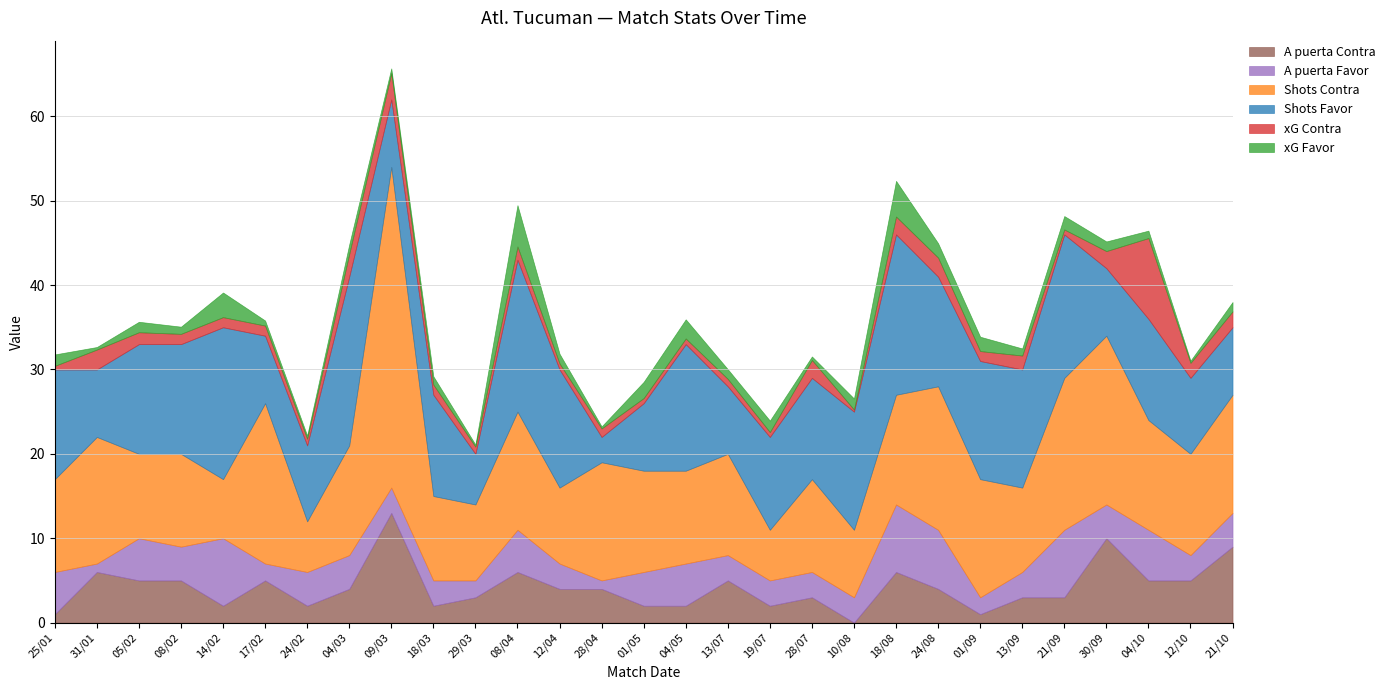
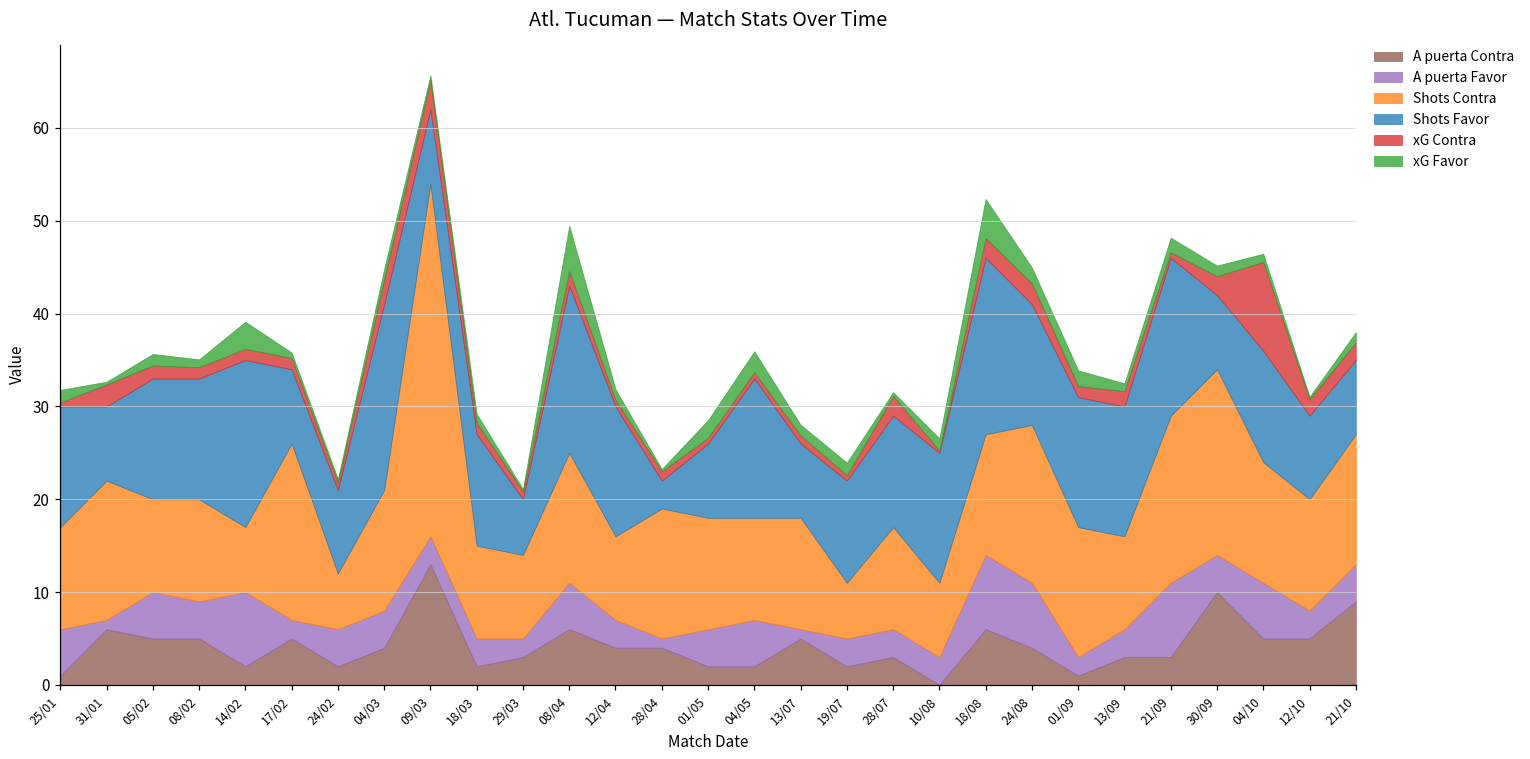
  {
    "A puerta Contra": {
      "25/01": 1,
      "31/01": 6,
      "05/02": 5,
      "08/02": 5,
      "14/02": 2,
      "17/02": 5,
      "24/02": 2,
      "04/03": 4,
      "09/03": 13,
      "18/03": 2,
      "29/03": 3,
      "08/04": 6,
      "12/04": 4,
      "28/04": 4,
      "01/05": 2,
      "04/05": 2,
      "13/07": 5,
      "19/07": 2,
      "28/07": 3,
      "10/08": 0,
      "18/08": 6,
      "24/08": 4,
      "01/09": 1,
      "13/09": 3,
      "21/09": 3,
      "30/09": 10,
      "04/10": 5,
      "12/10": 5,
      "21/10": 9
    },
    "A puerta Favor": {
      "25/01": 5,
      "31/01": 1,
      "05/02": 5,
      "08/02": 4,
      "14/02": 8,
      "17/02": 2,
      "24/02": 4,
      "04/03": 4,
      "09/03": 3,
      "18/03": 3,
      "29/03": 2,
      "08/04": 5,
      "12/04": 3,
      "28/04": 1,
      "01/05": 4,
      "04/05": 5,
-     "13/07": 3,
+     "13/07": 1,
      "19/07": 3,
      "28/07": 3,
      "10/08": 3,
      "18/08": 8,
      "24/08": 7,
      "01/09": 2,
      "13/09": 3,
      "21/09": 8,
      "30/09": 4,
      "04/10": 6,
      "12/10": 3,
      "21/10": 4
    },
    "Shots Contra": {
      "25/01": 11,
      "31/01": 15,
      "05/02": 10,
      "08/02": 11,
      "14/02": 7,
      "17/02": 19,
      "24/02": 6,
      "04/03": 13,
      "09/03": 38,
      "18/03": 10,
      "29/03": 9,
      "08/04": 14,
      "12/04": 9,
      "28/04": 14,
      "01/05": 12,
      "04/05": 11,
      "13/07": 12,
      "19/07": 6,
      "28/07": 11,
      "10/08": 8,
      "18/08": 13,
      "24/08": 17,
      "01/09": 14,
      "13/09": 10,
      "21/09": 18,
      "30/09": 20,
      "04/10": 13,
      "12/10": 12,
      "21/10": 14
    },
    "Shots Favor": {
      "25/01": 13,
      "31/01": 8,
      "05/02": 13,
      "08/02": 13,
      "14/02": 18,
      "17/02": 8,
      "24/02": 9,
      "04/03": 20,
      "09/03": 8,
      "18/03": 12,
      "29/03": 6,
      "08/04": 18,
      "12/04": 14,
      "28/04": 3,
      "01/05": 8,
      "04/05": 15,
      "13/07": 8,
      "19/07": 11,
      "28/07": 12,
      "18/08": 19,
      "24/08": 13,
      "01/09": 14,
      "13/09": 14,
      "21/09": 17,
      "30/09": 8,
      "04/10": 12,
      "12/10": 9,
      "21/10": 8
    },
    "xG Contra": {
      "25/01": 0,
      "05/02": 1,
      "08/02": 1,
      "14/02": 1,
      "17/02": 1,
      "24/02": 1,
      "04/03": 3,
      "09/03": 3,
      "18/03": 1,
      "08/04": 2,
      "12/04": 1,
      "01/05": 1,
      "04/05": 1,
      "13/07": 1,
      "19/07": 1,
      "28/07": 2,
      "18/08": 2,
      "24/08": 2,
      "01/09": 1,
      "13/09": 2,
      "21/09": 1,
      "30/09": 2,
      "04/10": 10,
      "21/10": 2
    },
    "xG Favor": {
      "25/01": 1,
      "05/02": 1,
      "08/02": 1,
      "14/02": 3,
      "17/02": 1,
      "24/02": 0,
      "04/03": 1,
      "09/03": 1,
      "18/03": 1,
      "08/04": 5,
      "12/04": 1,
      "01/05": 2,
      "04/05": 2,
      "13/07": 1,
      "19/07": 1,
      "28/07": 0,
      "10/08": 1,
      "18/08": 4,
      "24/08": 2,
      "01/09": 2,
      "13/09": 1,
      "21/09": 2,
      "30/09": 1,
      "04/10": 1,
      "21/10": 1
    }
  }
